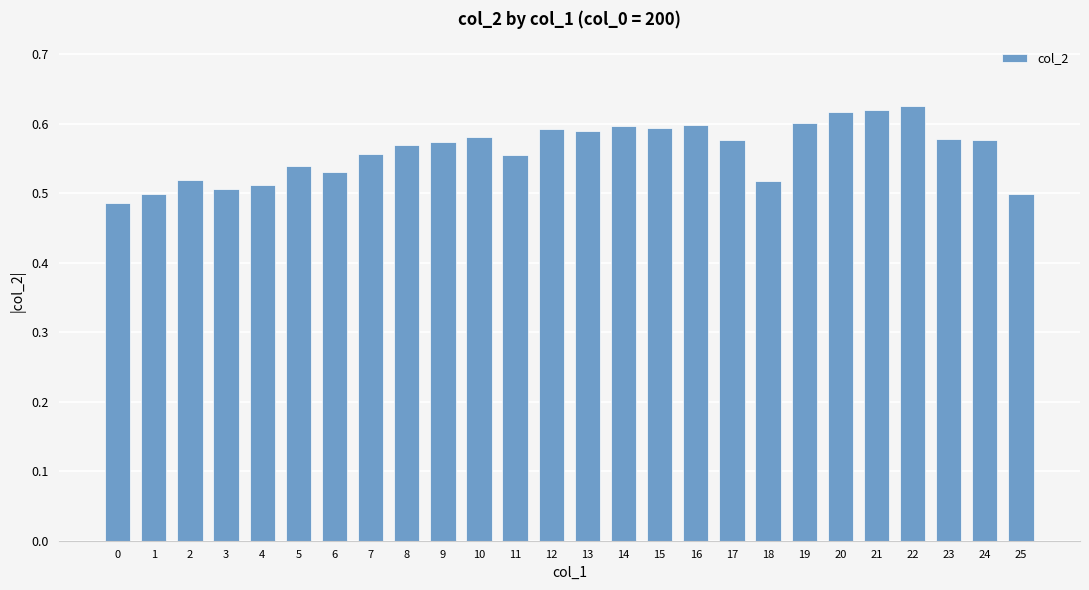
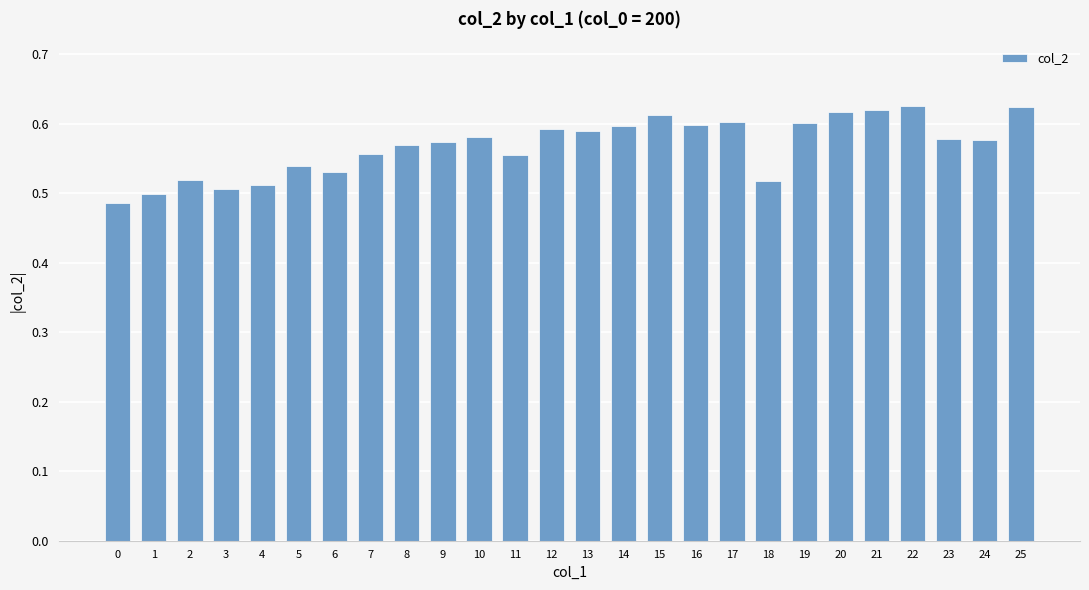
  {
    "0": 0.49,
    "1": 0.50,
    "2": 0.52,
    "3": 0.51,
    "4": 0.51,
    "5": 0.54,
    "6": 0.53,
    "7": 0.56,
    "8": 0.57,
    "9": 0.57,
    "10": 0.58,
    "11": 0.55,
    "12": 0.59,
    "13": 0.59,
    "14": 0.60,
-   "15": 0.59,
+   "15": 0.61,
    "16": 0.60,
-   "17": 0.58,
+   "17": 0.60,
    "18": 0.52,
    "19": 0.60,
    "20": 0.62,
    "21": 0.62,
    "22": 0.62,
    "23": 0.58,
    "24": 0.58,
-   "25": 0.50
+   "25": 0.62
  }
